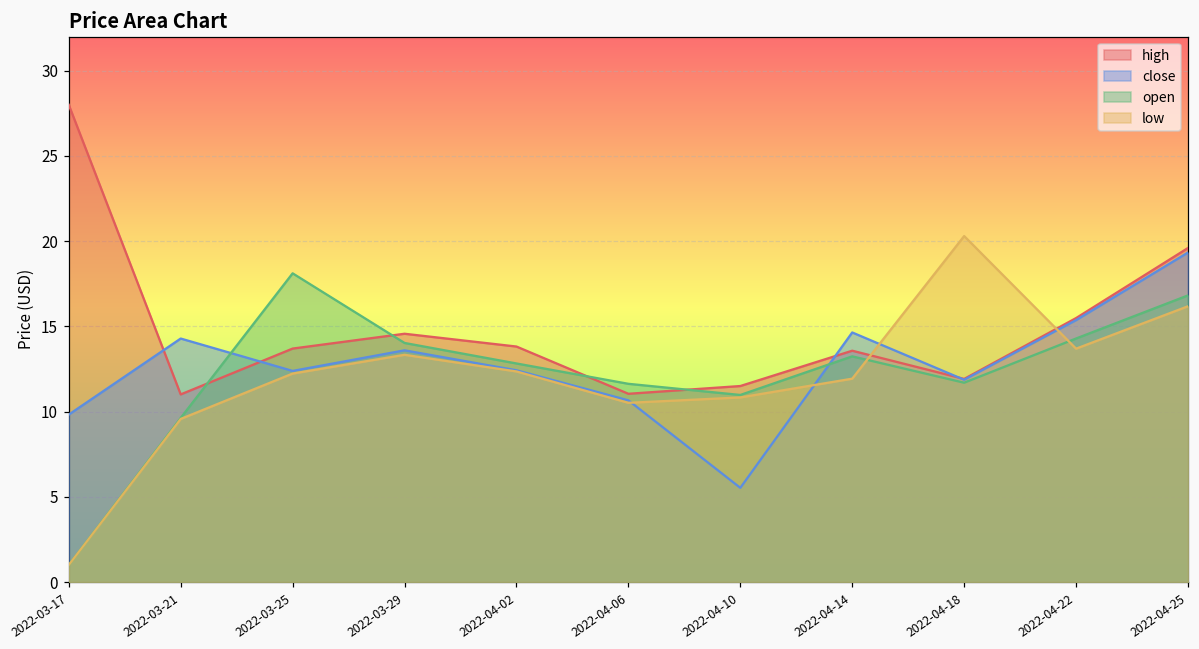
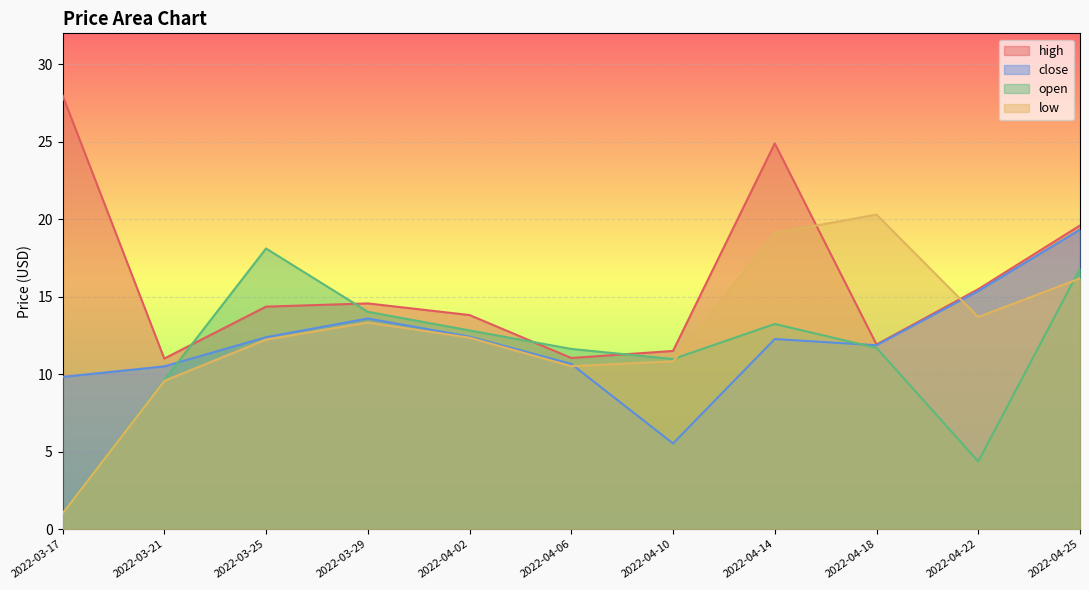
  {
    "high": {
      "2022-03-17": 28.0,
      "2022-03-21": 11.0,
-     "2022-03-25": 13.7,
+     "2022-03-25": 14.4,
      "2022-03-29": 14.6,
      "2022-04-02": 13.8,
      "2022-04-06": 11.0,
      "2022-04-10": 11.5,
-     "2022-04-14": 13.6,
+     "2022-04-14": 24.9,
      "2022-04-25": 19.6
    },
    "close": {
      "2022-03-17": 9.8,
-     "2022-03-21": 14.3,
+     "2022-03-21": 10.5,
      "2022-03-29": 13.6,
      "2022-04-10": 5.5,
-     "2022-04-14": 14.6,
+     "2022-04-14": 12.3,
      "2022-04-25": 19.3
    },
    "open": {
      "2022-03-25": 18.1,
      "2022-03-29": 14.0,
      "2022-04-02": 12.8,
      "2022-04-06": 11.6,
      "2022-04-14": 13.2,
      "2022-04-18": 11.7,
-     "2022-04-22": 14.3,
+     "2022-04-22": 4.4,
      "2022-04-25": 16.8
    },
    "low": {
      "2022-03-29": 13.3,
-     "2022-04-14": 11.9,
+     "2022-04-14": 19.1,
      "2022-04-18": 20.3,
      "2022-04-22": 13.7,
      "2022-04-25": 16.2
    }
  }
